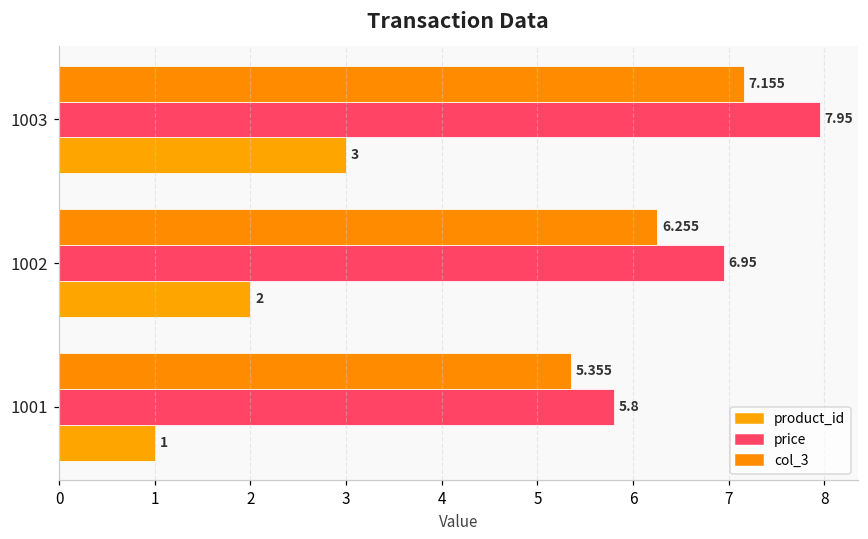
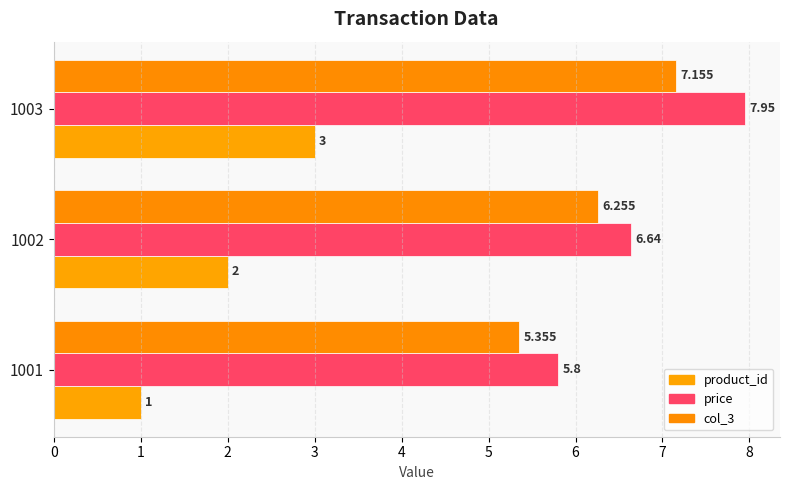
  {
    "price": {
      "1003": 7.95,
-     "1002": 6.95,
+     "1002": 6.64,
      "1001": 5.8
    }
  }
